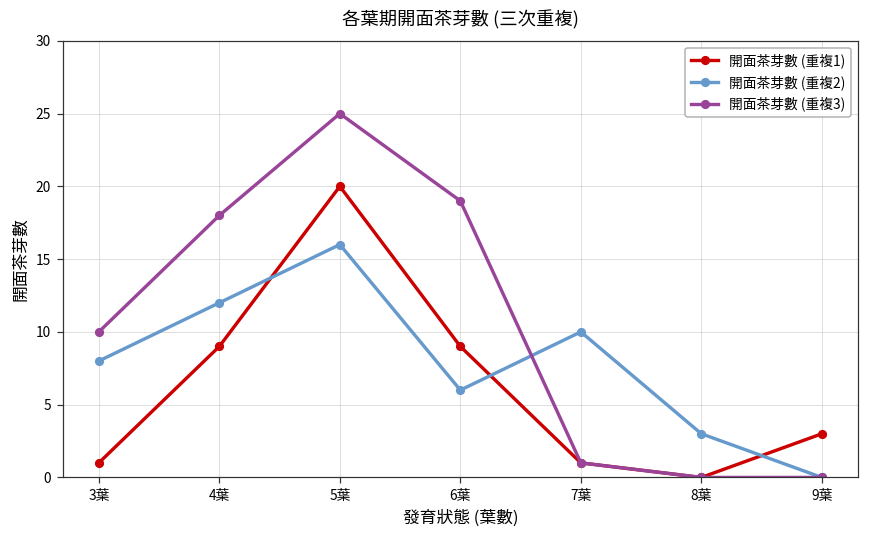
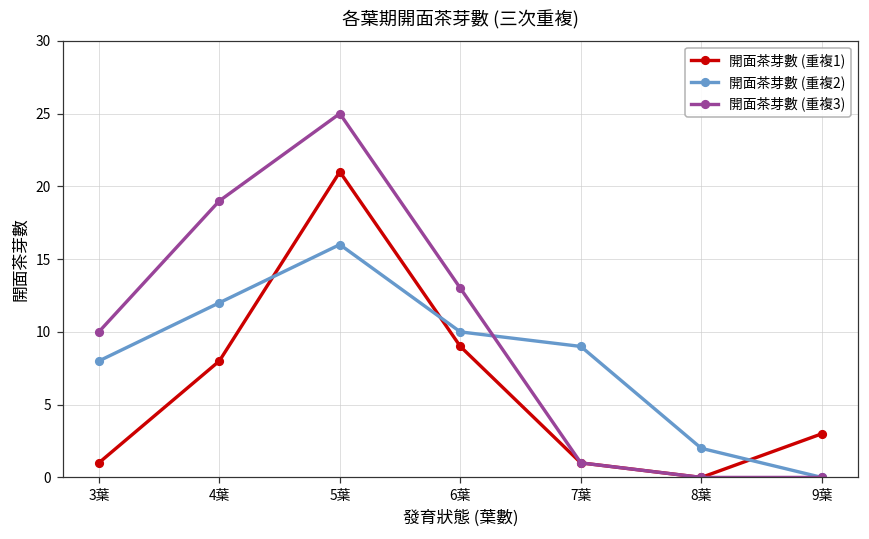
  {
    "開面茶芽數 (重複1)": {
      "3葉": 1,
-     "4葉": 9,
-     "5葉": 20,
+     "4葉": 8,
+     "5葉": 21,
      "6葉": 9,
      "9葉": 3
    },
    "開面茶芽數 (重複2)": {
      "3葉": 8,
      "4葉": 12,
      "5葉": 16,
-     "6葉": 6,
-     "7葉": 10,
-     "8葉": 3
+     "6葉": 10,
+     "7葉": 9,
+     "8葉": 2
    },
    "開面茶芽數 (重複3)": {
      "3葉": 10,
-     "4葉": 18,
+     "4葉": 19,
      "5葉": 25,
-     "6葉": 19
+     "6葉": 13
    }
  }
